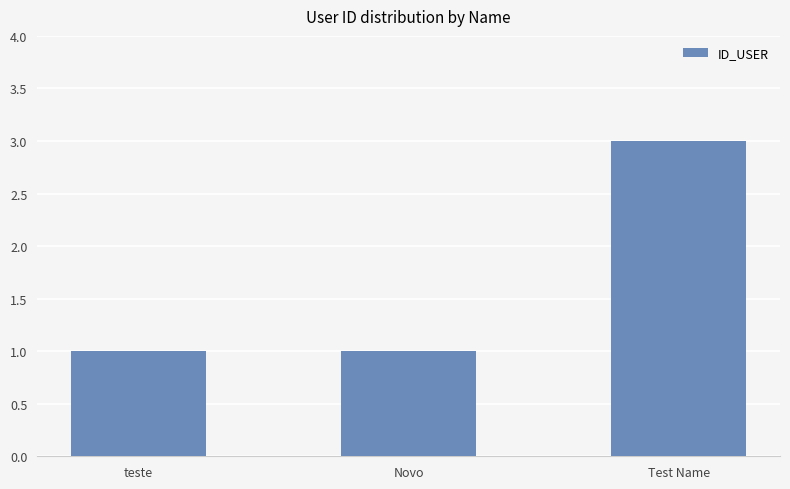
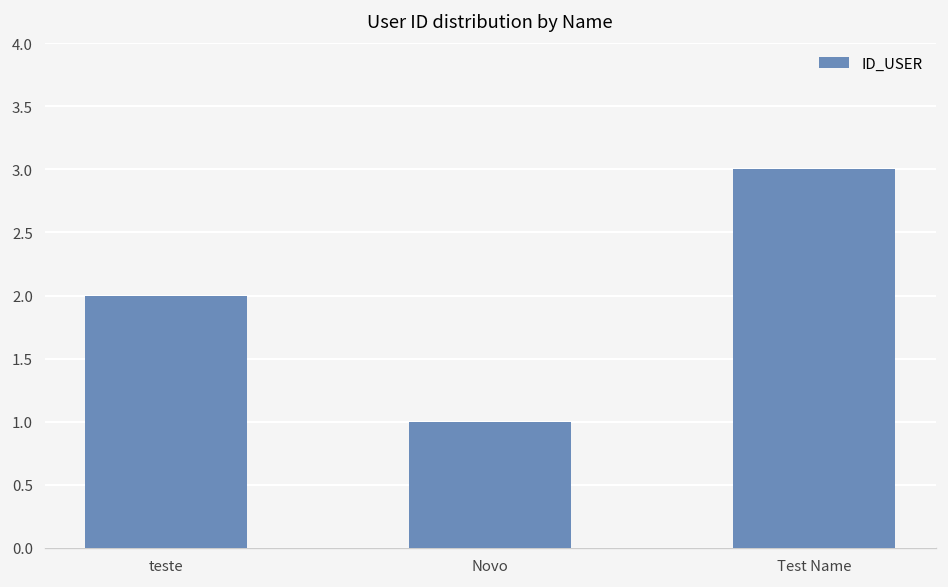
  {
-   "teste": 1,
+   "teste": 2,
    "Novo": 1,
    "Test Name": 3
  }
